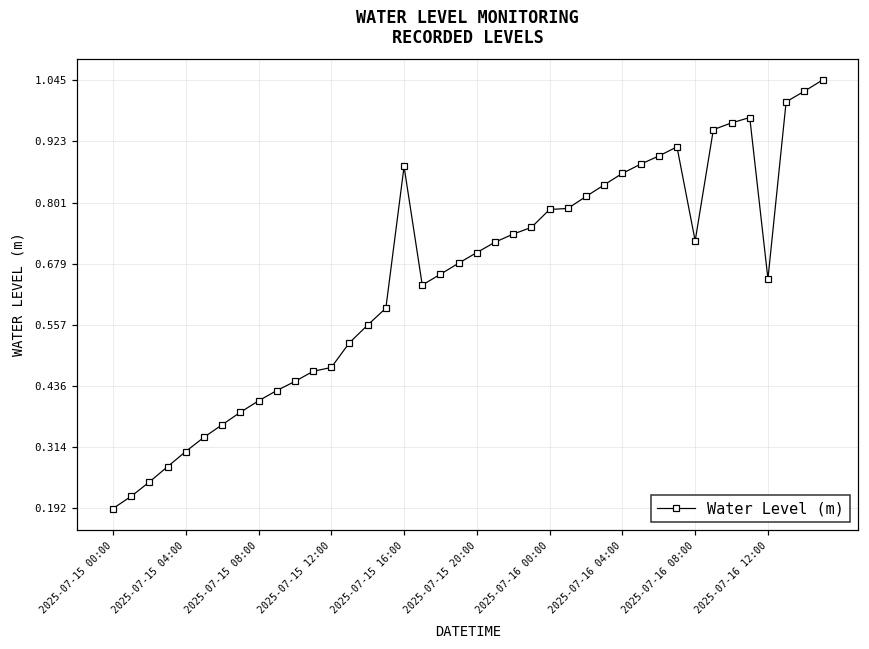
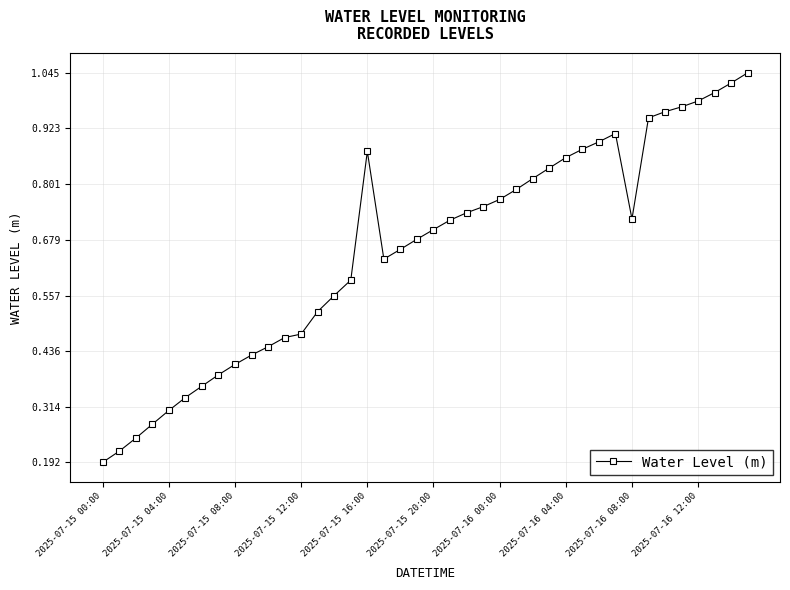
  {
    "2025-07-15 00:00": 0.19,
    "2025-07-15 04:00": 0.31,
    "2025-07-15 08:00": 0.41,
    "2025-07-15 12:00": 0.47,
    "2025-07-15 16:00": 0.87,
    "2025-07-15 20:00": 0.70,
-   "2025-07-16 00:00": 0.79,
+   "2025-07-16 00:00": 0.77,
    "2025-07-16 04:00": 0.86,
    "2025-07-16 08:00": 0.72,
-   "2025-07-16 12:00": 0.65
+   "2025-07-16 12:00": 0.98
  }
